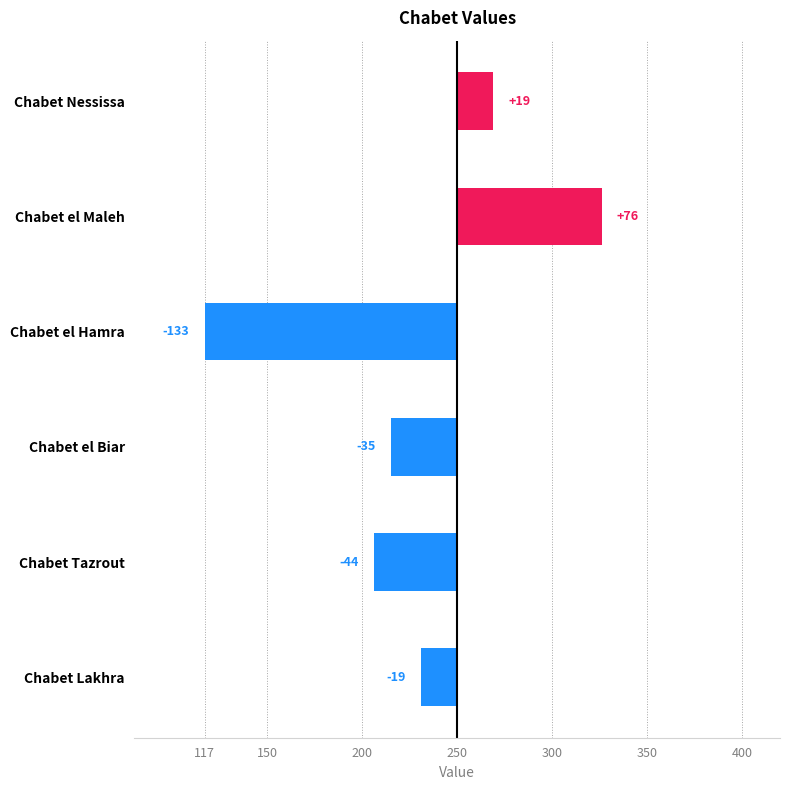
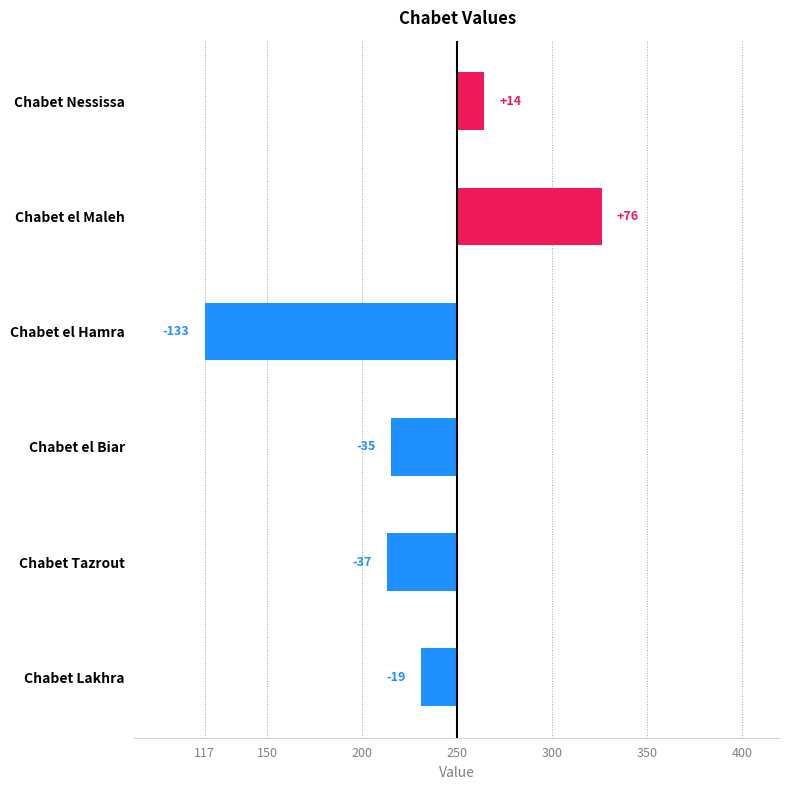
  {
-   "Chabet Nessissa": "+19",
+   "Chabet Nessissa": "+14",
    "Chabet el Maleh": "+76",
    "Chabet el Hamra": "-133",
    "Chabet el Biar": "-35",
-   "Chabet Tazrout": "-44",
+   "Chabet Tazrout": "-37",
    "Chabet Lakhra": "-19"
  }
